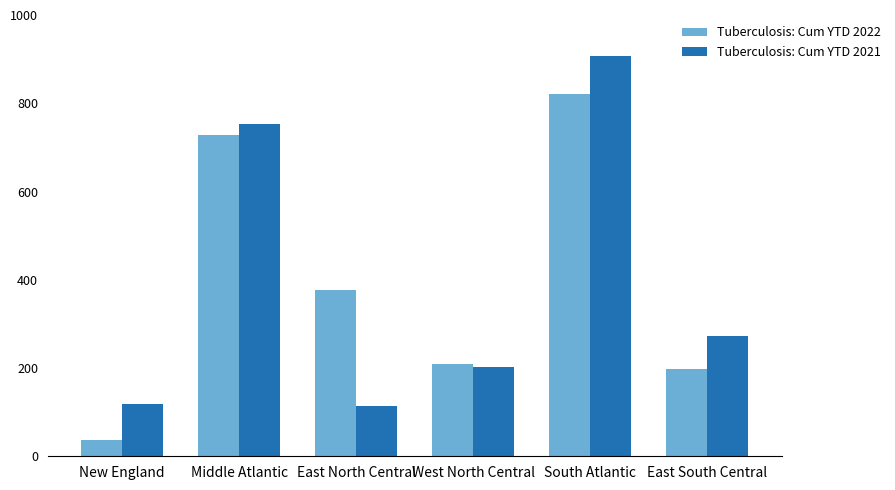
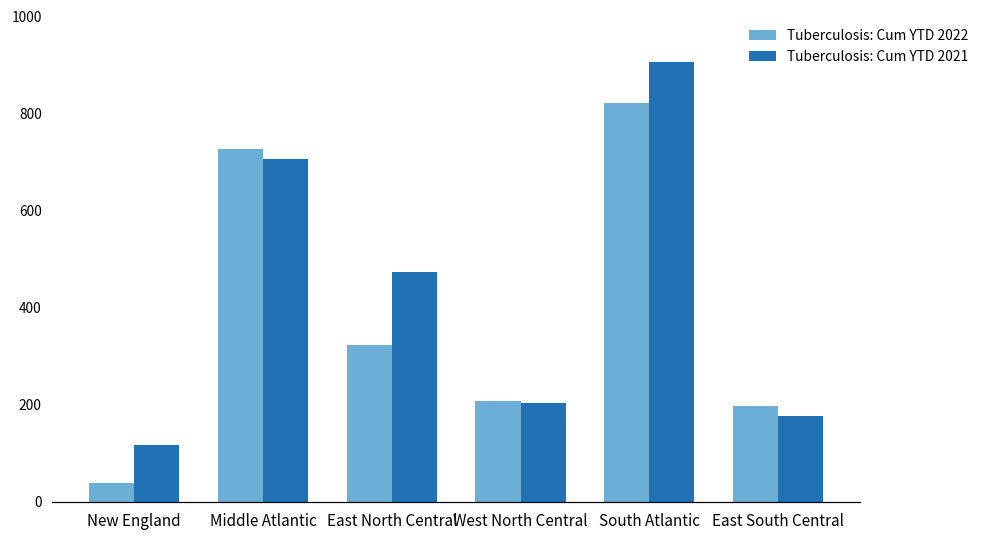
  {
    "Tuberculosis: Cum YTD 2022": {
      "New England": 40,
      "Middle Atlantic": 730,
-     "East North Central": 380,
+     "East North Central": 320,
      "West North Central": 210,
      "South Atlantic": 820,
      "East South Central": 200
    },
    "Tuberculosis: Cum YTD 2021": {
      "New England": 120,
-     "Middle Atlantic": 750,
-     "East North Central": 110,
+     "Middle Atlantic": 710,
+     "East North Central": 470,
      "West North Central": 200,
      "South Atlantic": 910,
-     "East South Central": 270
+     "East South Central": 180
    }
  }
